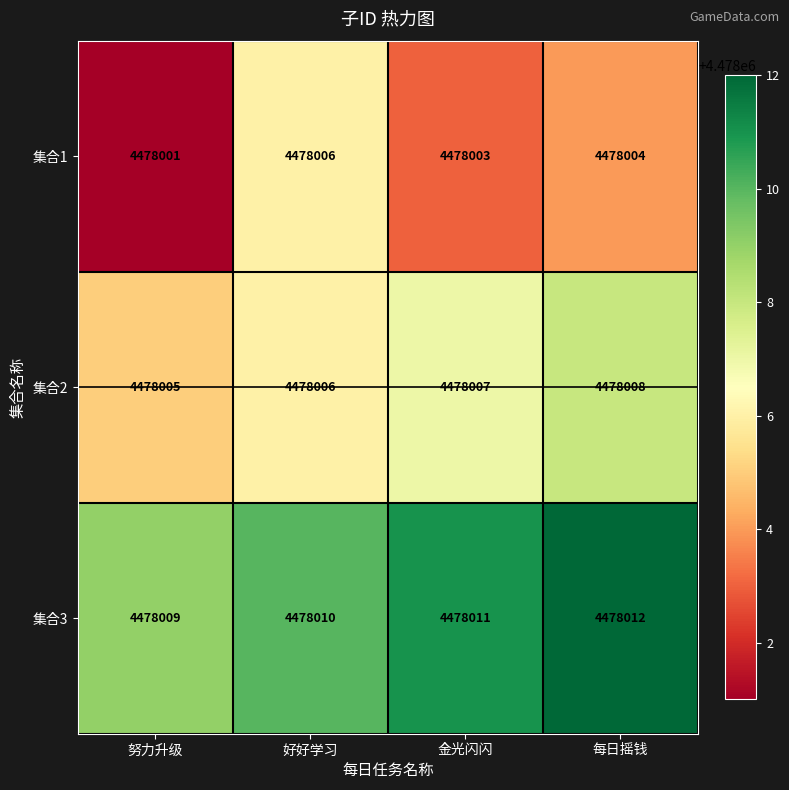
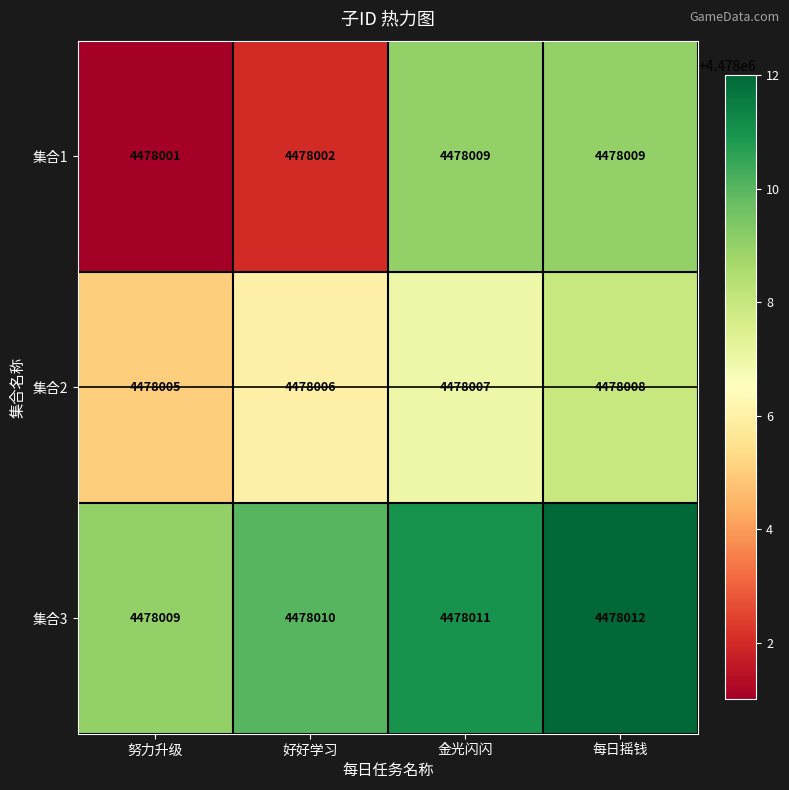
  {
    "集合1": {
      "努力升级": 4478001,
-     "好好学习": 4478006,
-     "金光闪闪": 4478003,
-     "每日摇钱": 4478004
+     "好好学习": 4478002,
+     "金光闪闪": 4478009,
+     "每日摇钱": 4478009
    },
    "集合2": {
      "努力升级": 4478005,
      "好好学习": 4478006,
      "金光闪闪": 4478007,
      "每日摇钱": 4478008
    },
    "集合3": {
      "努力升级": 4478009,
      "好好学习": 4478010,
      "金光闪闪": 4478011,
      "每日摇钱": 4478012
    }
  }
